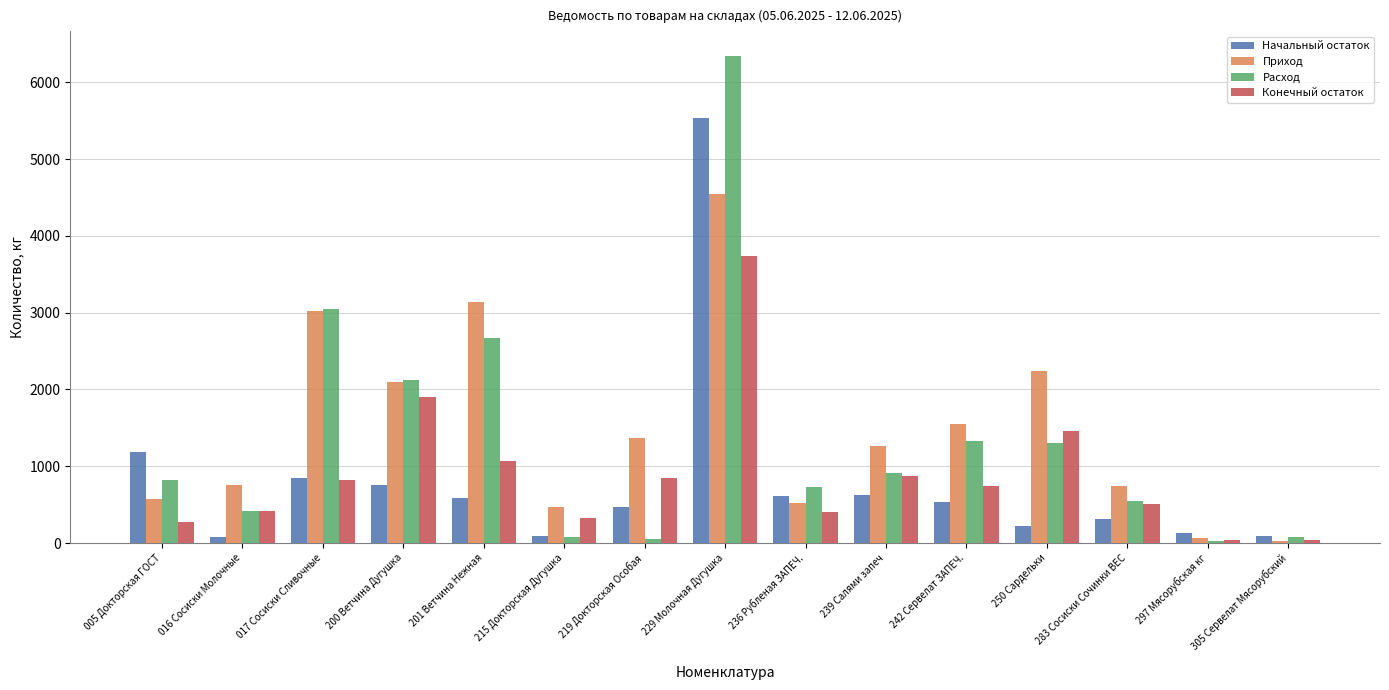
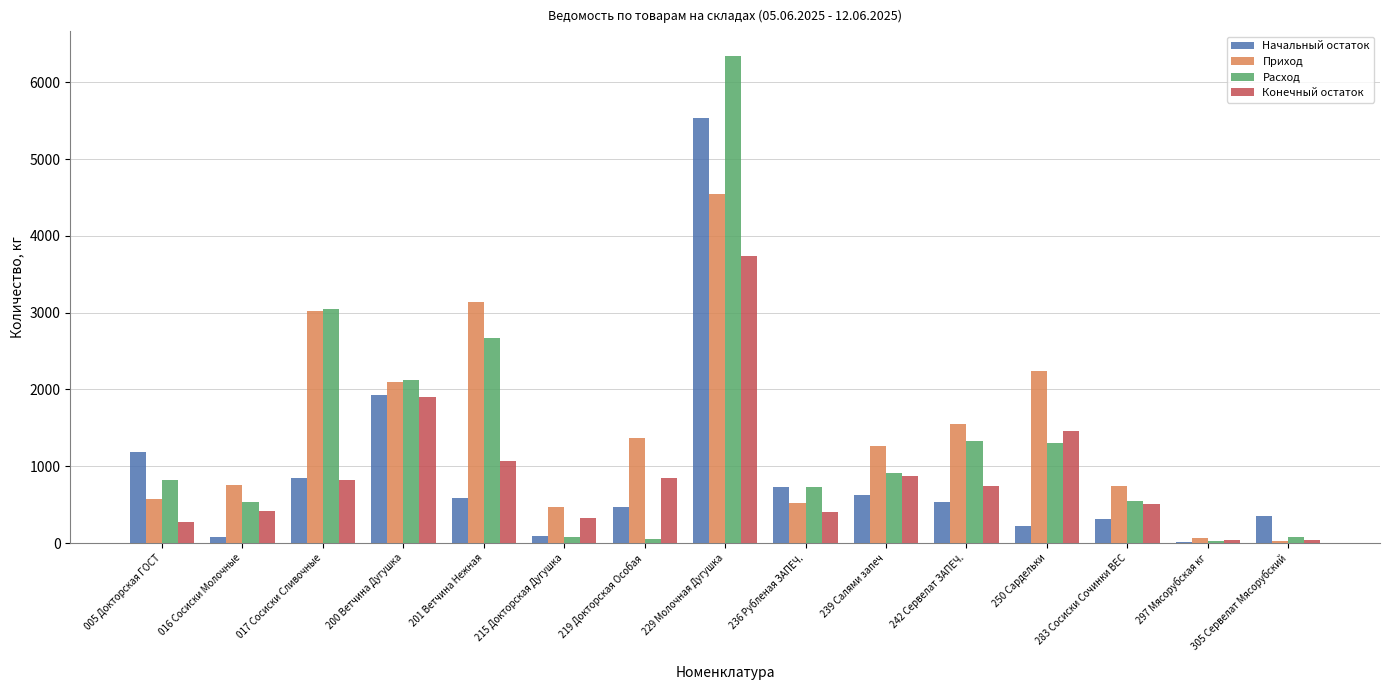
  {
    "Начальный остаток": {
      "005 Докторская ГОСТ": 1200,
      "016 Сосиски Молочные": 100,
      "017 Сосиски Сливочные": 900,
-     "200 Ветчина Дугушка": 800,
+     "200 Ветчина Дугушка": 1900,
      "201 Ветчина Нежная": 600,
      "215 Докторская Дугушка": 100,
      "219 Докторская Особая": 500,
      "229 Молочная Дугушка": 5500,
-     "236 Рубленая ЗАПЕЧ.": 600,
+     "236 Рубленая ЗАПЕЧ.": 700,
      "239 Салями запеч": 600,
      "242 Сервелат ЗАПЕЧ.": 500,
      "250 Сардельки": 200,
      "283 Сосиски Сочинки ВЕС": 300,
-     "297 Мясорубская кг": 100,
-     "305 Сервелат Мясорубский": 100
+     "297 Мясорубская кг": 0,
+     "305 Сервелат Мясорубский": 400
    },
    "Расход": {
      "005 Докторская ГОСТ": 800,
-     "016 Сосиски Молочные": 400,
+     "016 Сосиски Молочные": 500,
      "017 Сосиски Сливочные": 3100,
      "200 Ветчина Дугушка": 2100,
      "201 Ветчина Нежная": 2700,
      "215 Докторская Дугушка": 100,
      "219 Докторская Особая": 100,
      "229 Молочная Дугушка": 6300,
      "236 Рубленая ЗАПЕЧ.": 700,
      "239 Салями запеч": 900,
      "242 Сервелат ЗАПЕЧ.": 1300,
      "250 Сардельки": 1300,
      "283 Сосиски Сочинки ВЕС": 500,
      "305 Сервелат Мясорубский": 100
    }
  }
